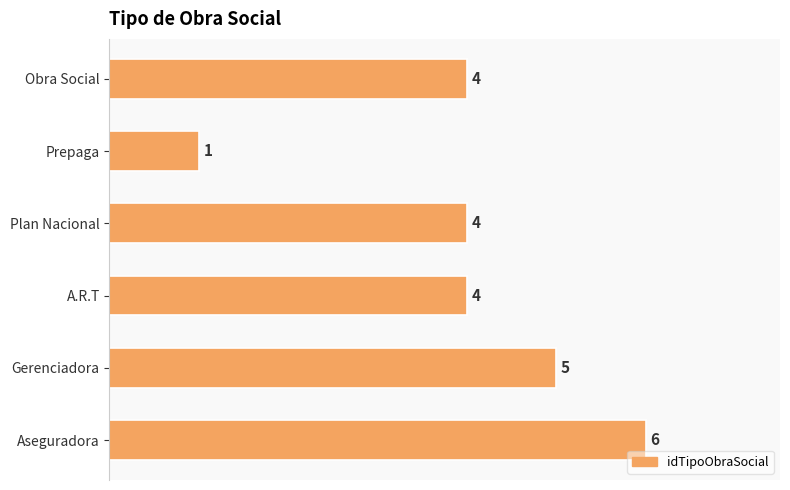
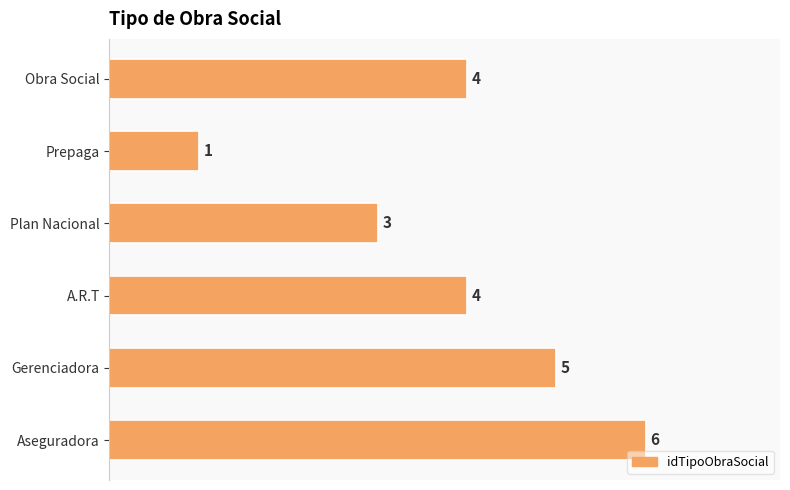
  {
    "Obra Social": 4,
    "Prepaga": 1,
-   "Plan Nacional": 4,
+   "Plan Nacional": 3,
    "A.R.T": 4,
    "Gerenciadora": 5,
    "Aseguradora": 6
  }
